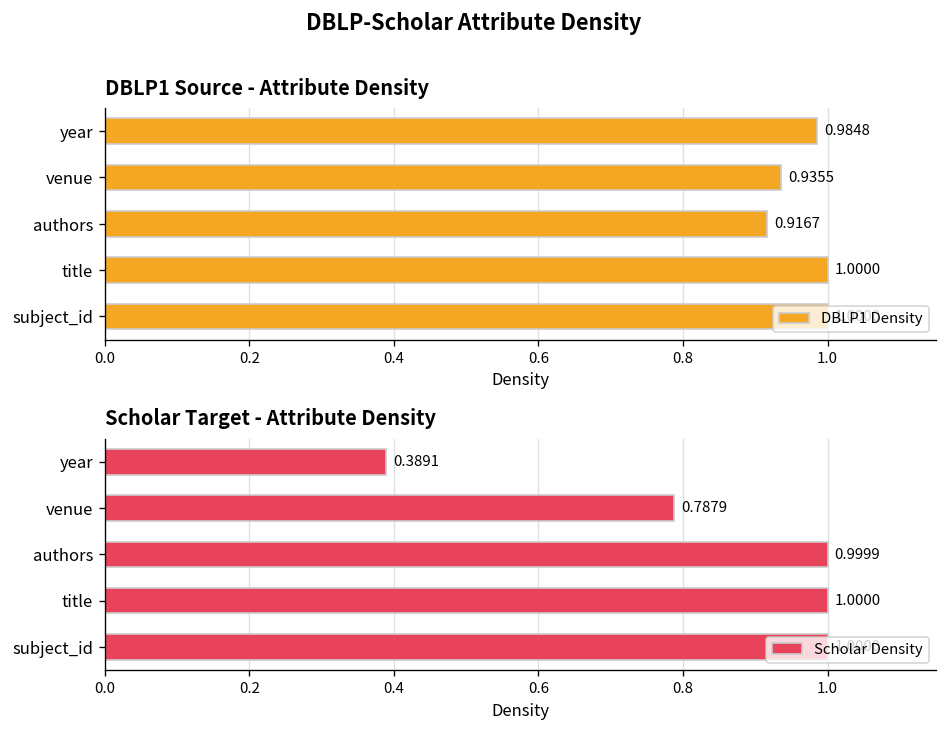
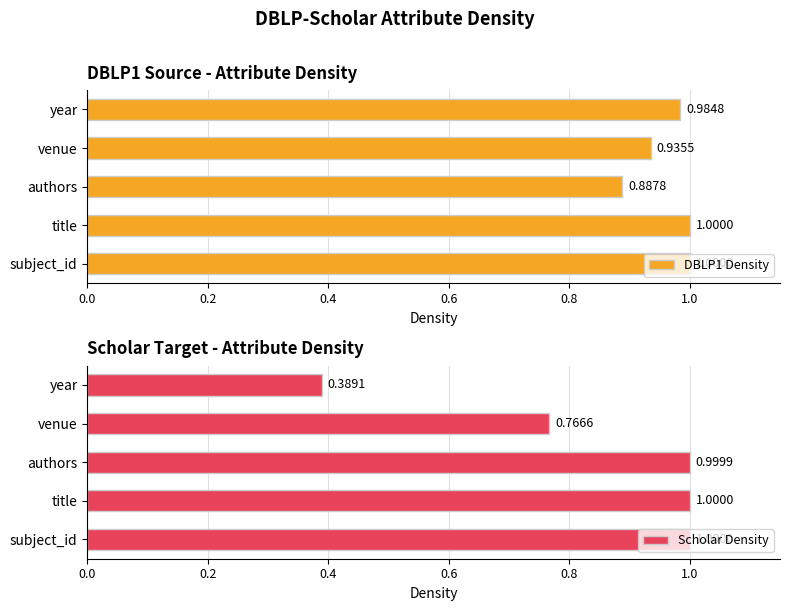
  {
    "DBLP1 Source - Attribute Density": {
      "year": 0.9848,
      "venue": 0.9355,
-     "authors": 0.9167,
+     "authors": 0.8878,
      "title": 1.0000
    },
    "Scholar Target - Attribute Density": {
      "year": 0.3891,
-     "venue": 0.7879,
+     "venue": 0.7666,
      "authors": 0.9999,
      "title": 1.0000
    }
  }
